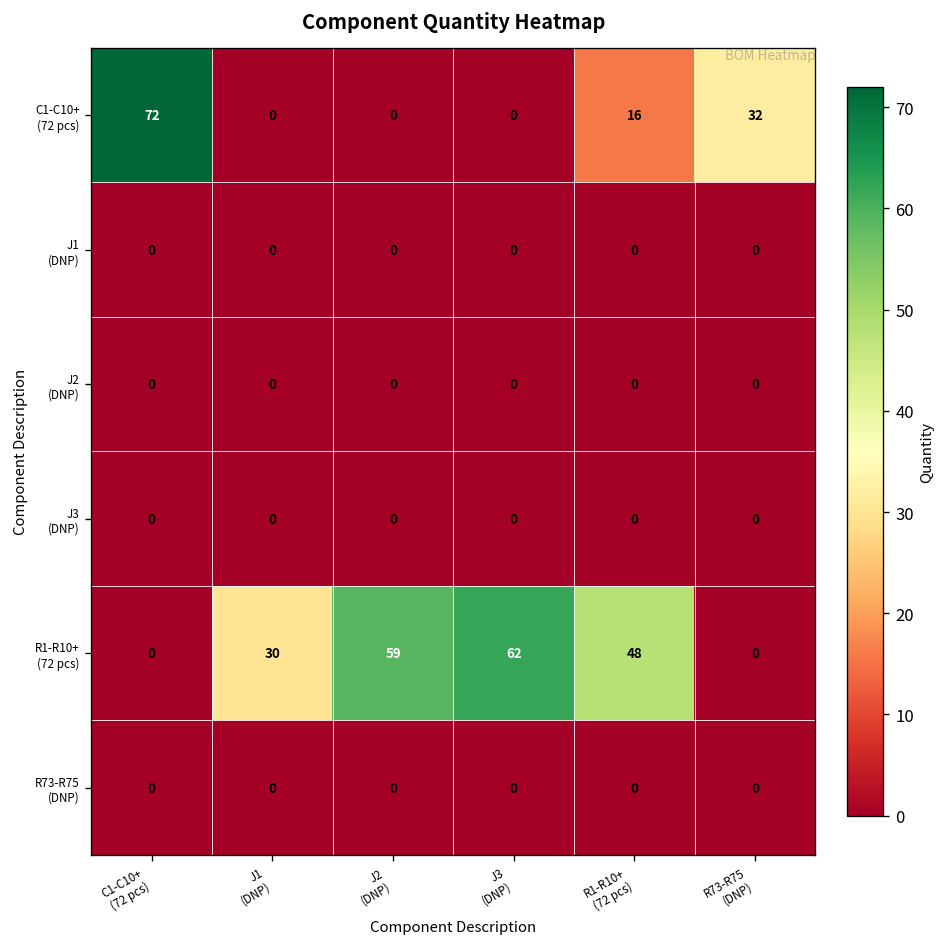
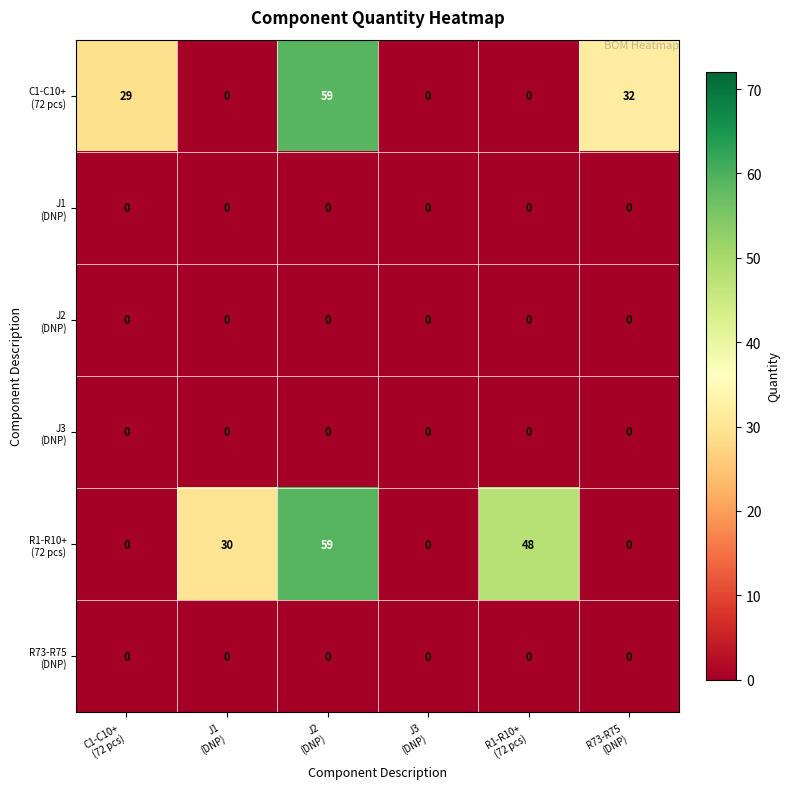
  {
    "C1-C10+ (72 pcs)": {
-     "C1-C10+ (72 pcs)": 72,
+     "C1-C10+ (72 pcs)": 29,
      "J1 (DNP)": 0,
-     "J2 (DNP)": 0,
+     "J2 (DNP)": 59,
      "J3 (DNP)": 0,
-     "R1-R10+ (72 pcs)": 16
+     "R1-R10+ (72 pcs)": 0
    },
    "J1 (DNP)": {
      "C1-C10+ (72 pcs)": 0,
      "J1 (DNP)": 0,
      "J2 (DNP)": 0,
      "J3 (DNP)": 0,
      "R1-R10+ (72 pcs)": 0,
      "R73-R75 (DNP)": 0
    },
    "J2 (DNP)": {
      "C1-C10+ (72 pcs)": 0,
      "J1 (DNP)": 0,
      "J2 (DNP)": 0,
      "J3 (DNP)": 0,
      "R1-R10+ (72 pcs)": 0,
      "R73-R75 (DNP)": 0
    },
    "J3 (DNP)": {
      "C1-C10+ (72 pcs)": 0,
      "J1 (DNP)": 0,
      "J2 (DNP)": 0,
      "J3 (DNP)": 0,
      "R1-R10+ (72 pcs)": 0,
      "R73-R75 (DNP)": 0
    },
    "R1-R10+ (72 pcs)": {
      "C1-C10+ (72 pcs)": 0,
      "J1 (DNP)": 30,
      "J2 (DNP)": 59,
-     "J3 (DNP)": 62,
+     "J3 (DNP)": 0,
      "R1-R10+ (72 pcs)": 48,
      "R73-R75 (DNP)": 0
    },
    "R73-R75 (DNP)": {
      "C1-C10+ (72 pcs)": 0,
      "J1 (DNP)": 0,
      "J2 (DNP)": 0,
      "J3 (DNP)": 0,
      "R1-R10+ (72 pcs)": 0,
      "R73-R75 (DNP)": 0
    }
  }
